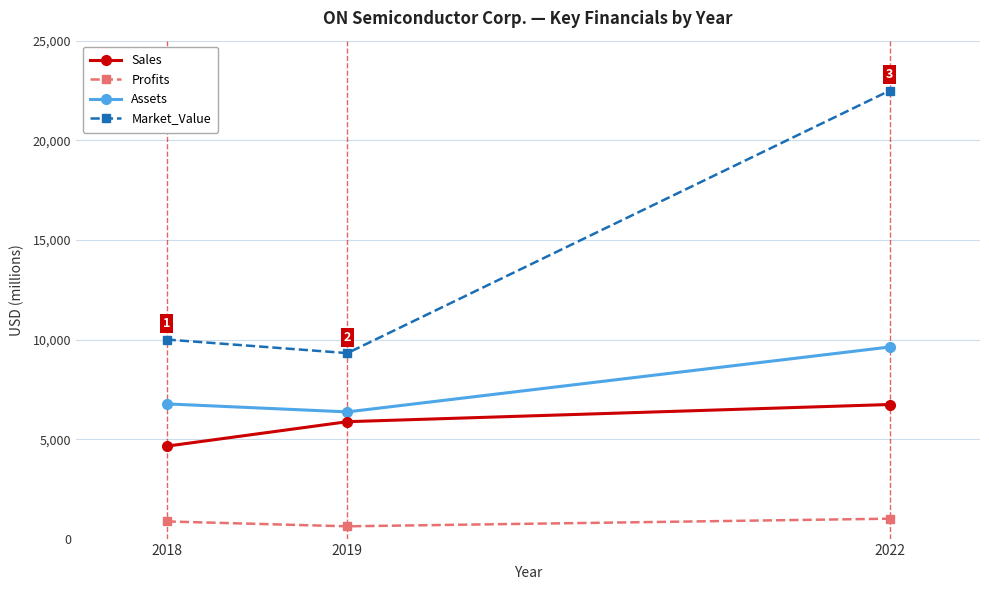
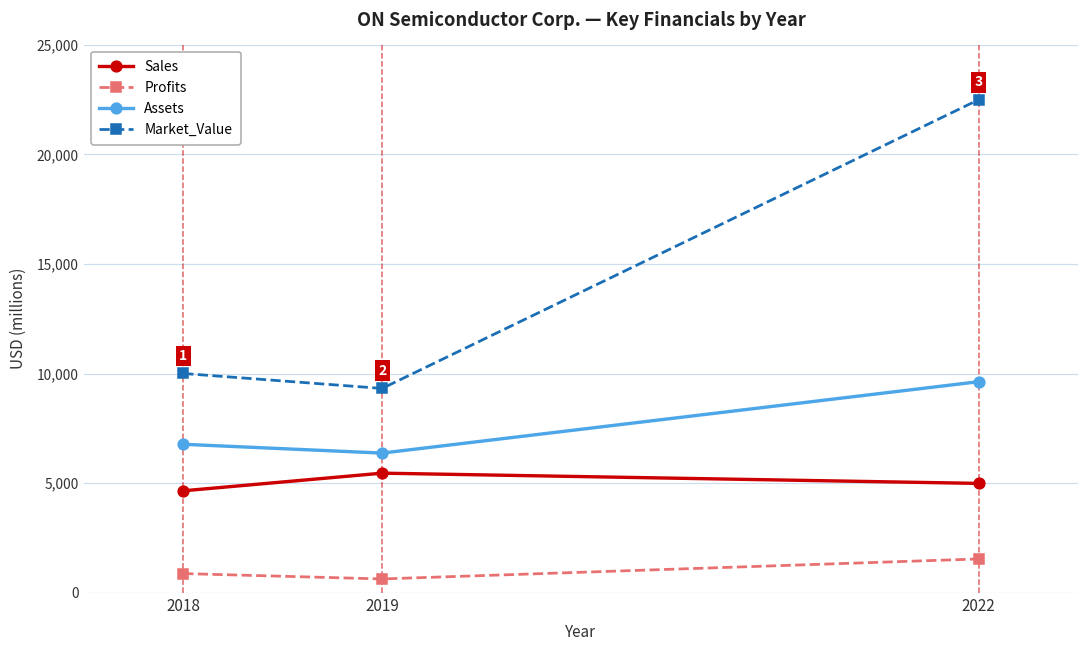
  {
    "Sales": {
      "2018": "4,600",
-     "2019": "5,900",
-     "2022": "6,700"
+     "2019": "5,500",
+     "2022": "5,000"
    },
    "Profits": {
      "2018": "900",
      "2019": "600",
-     "2022": "1,000"
+     "2022": "1,500"
    },
    "Assets": {
      "2018": "6,800",
      "2019": "6,400",
      "2022": "9,600"
    }
  }
